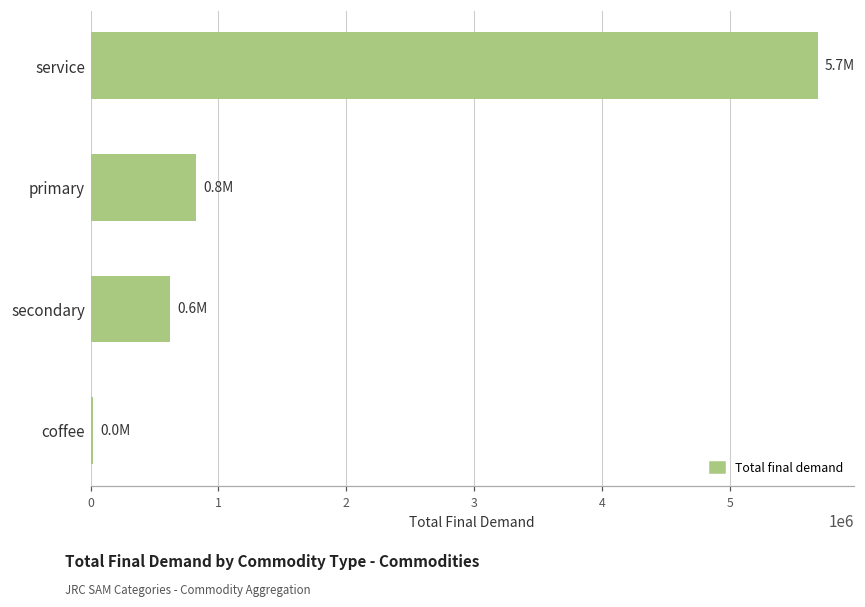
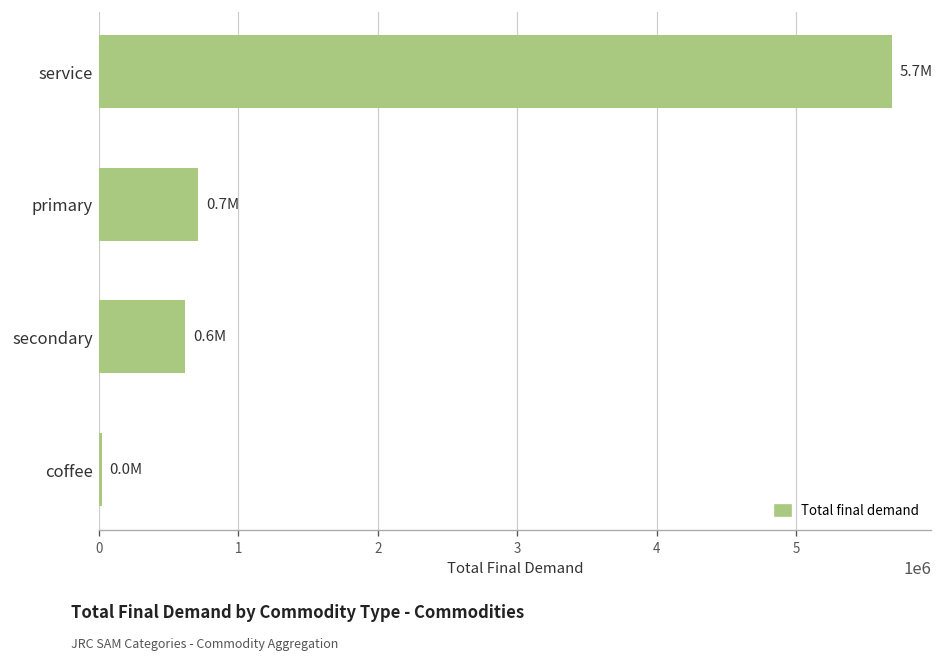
  {
    "service": "5.7M",
-   "primary": "0.8M",
+   "primary": "0.7M",
    "secondary": "0.6M"
  }
